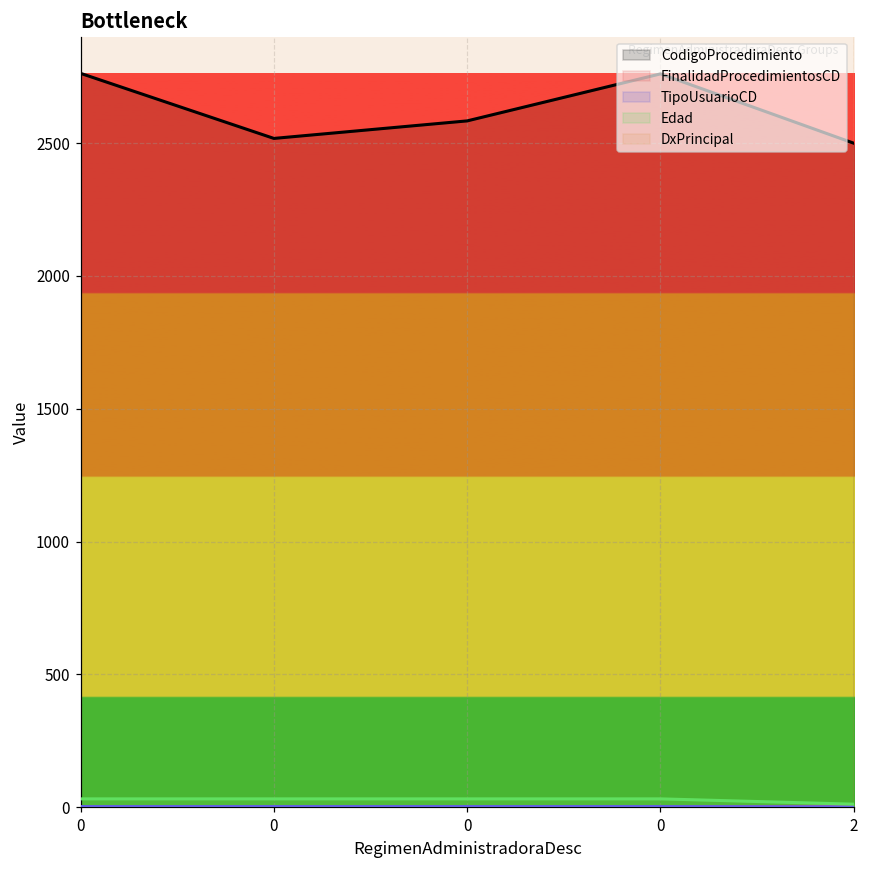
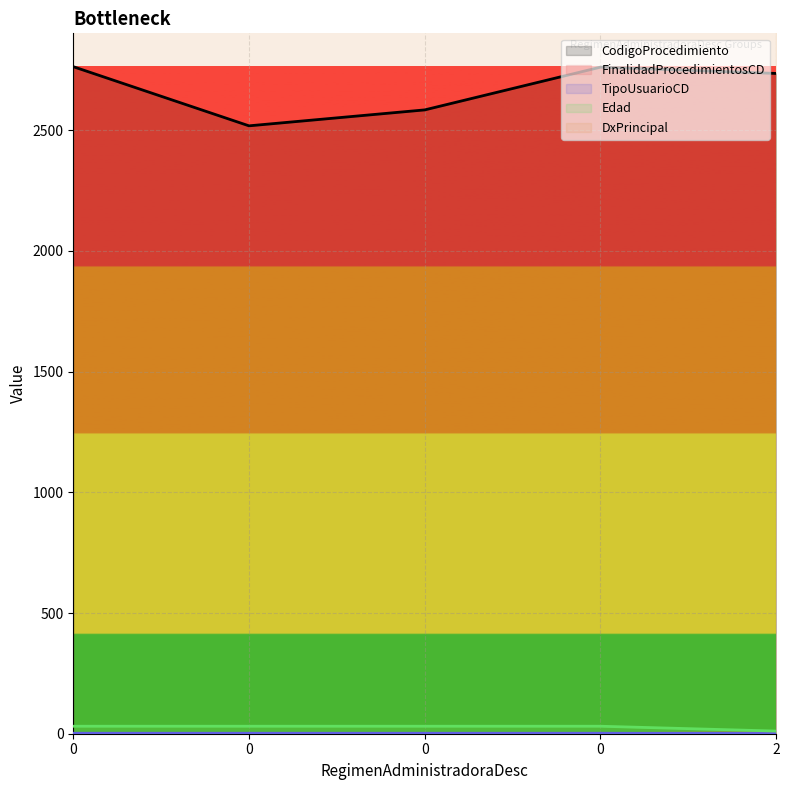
  {
    "CodigoProcedimiento": {
-     "2": 2500
+     "2": 2740
    }
  }
